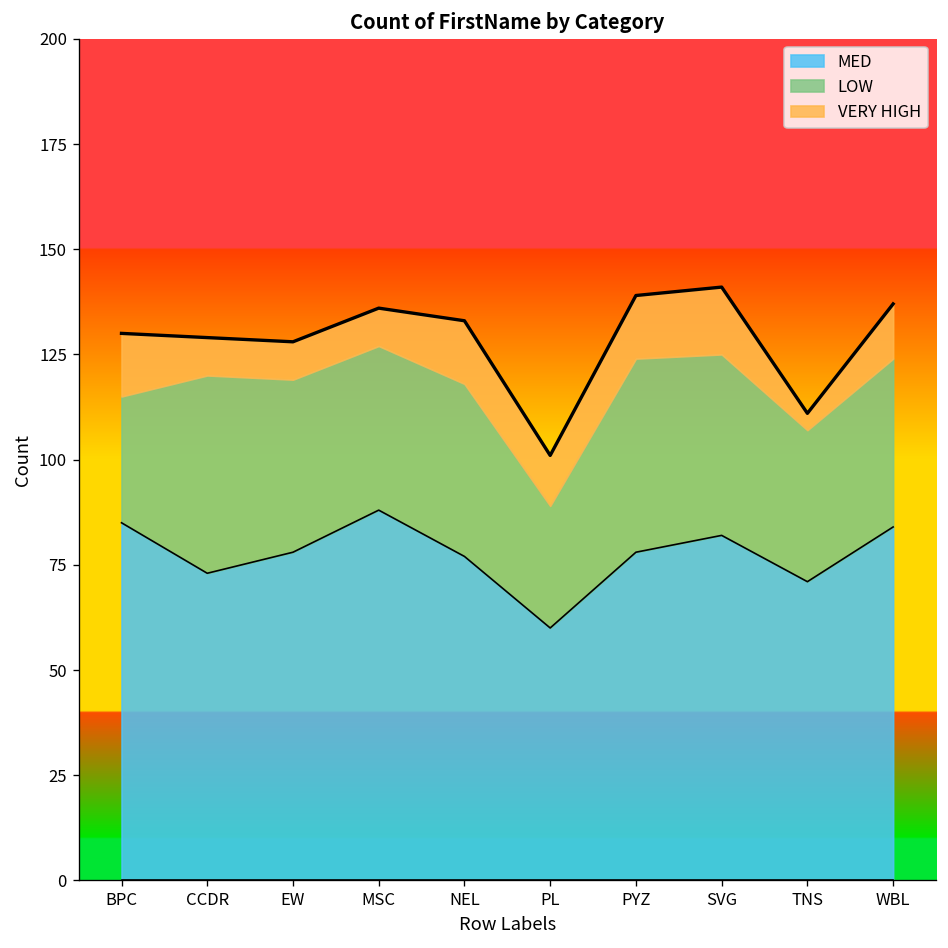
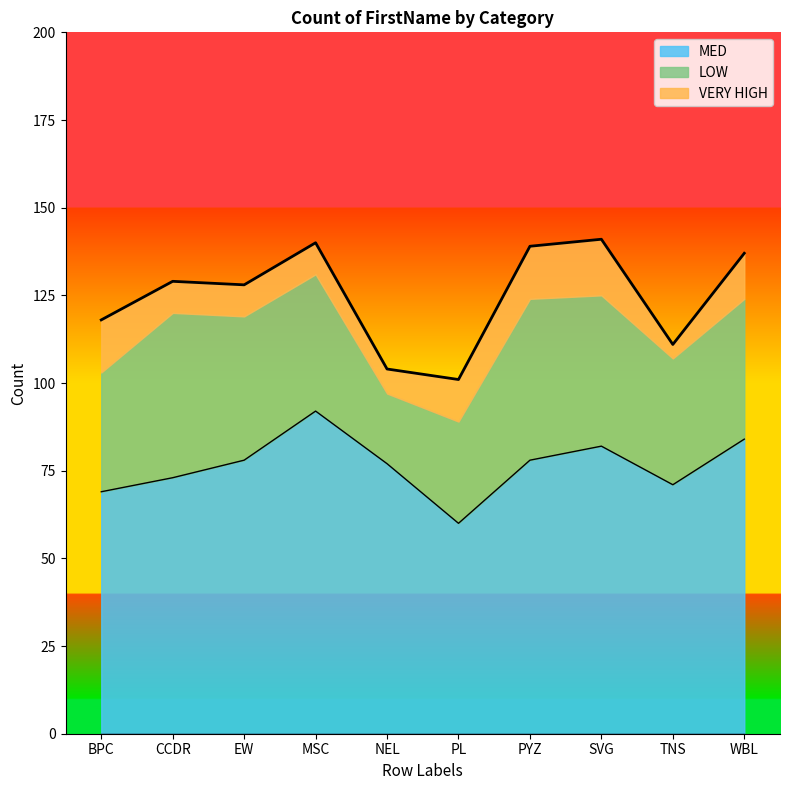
  {
    "MED": {
-     "BPC": 85,
+     "BPC": 69,
      "CCDR": 73,
      "EW": 78,
-     "MSC": 88,
+     "MSC": 92,
      "NEL": 77,
      "PL": 60,
      "PYZ": 78,
      "SVG": 82,
      "TNS": 71,
      "WBL": 84
    },
    "LOW": {
-     "BPC": 30,
+     "BPC": 34,
      "CCDR": 47,
      "EW": 41,
      "MSC": 39,
-     "NEL": 41,
+     "NEL": 20,
      "PL": 29,
      "PYZ": 46,
      "SVG": 43,
      "TNS": 36,
      "WBL": 40
    },
    "VERY HIGH": {
      "BPC": 15,
      "CCDR": 9,
      "EW": 9,
      "MSC": 9,
-     "NEL": 15,
+     "NEL": 7,
      "PL": 12,
      "PYZ": 15,
      "SVG": 16,
      "TNS": 4,
      "WBL": 13
    }
  }
